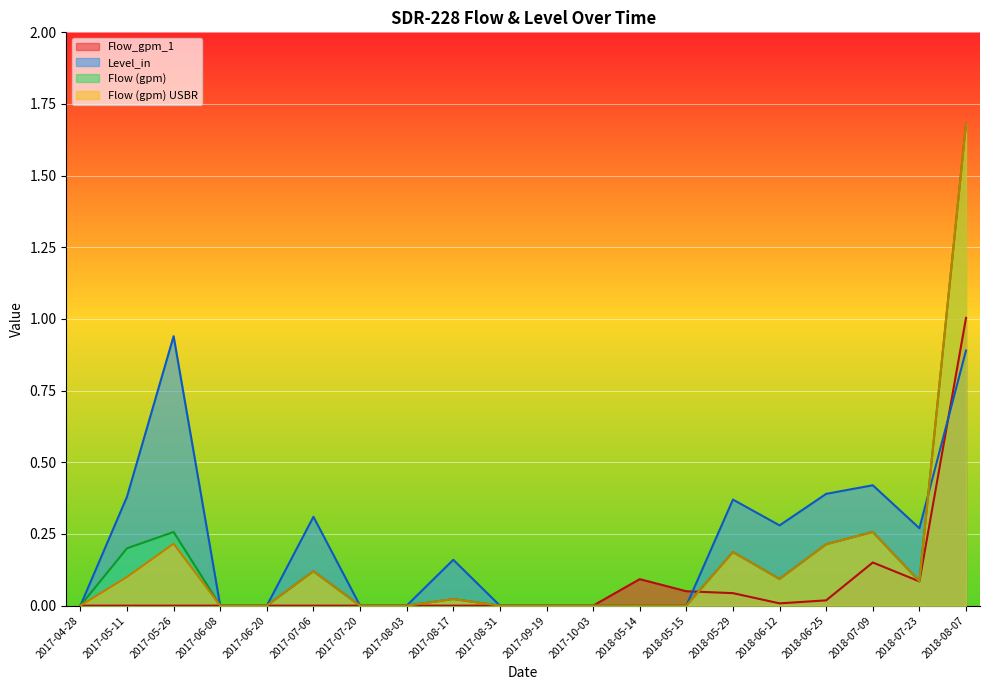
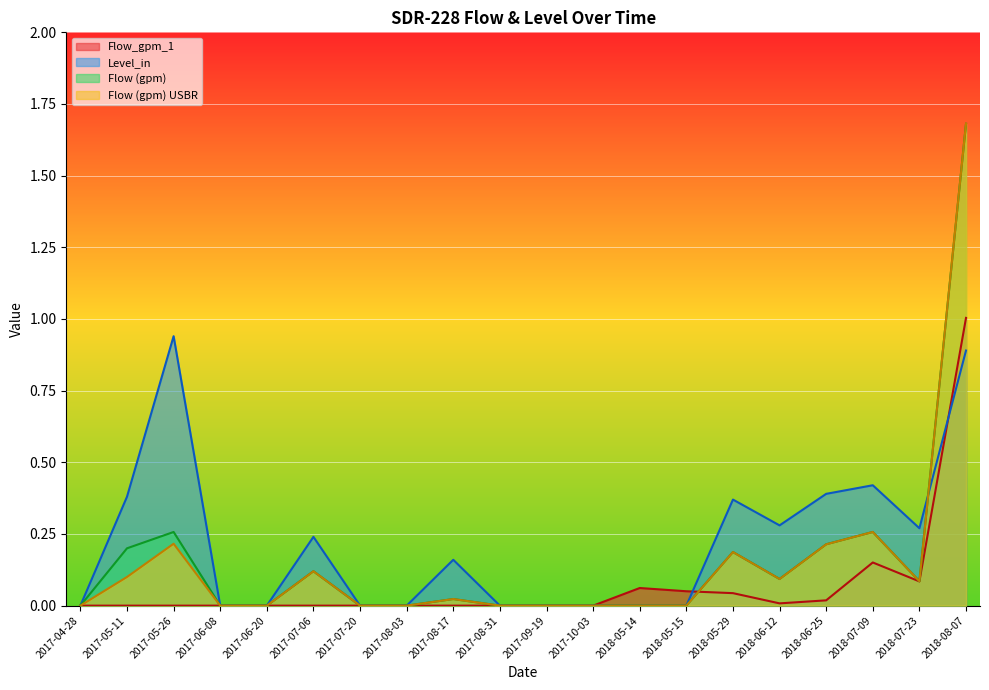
  {
    "Flow_gpm_1": {
      "2017-05-11": 0.00,
      "2017-05-26": 0.00,
      "2017-07-06": 0.00,
      "2017-08-17": 0.00,
-     "2018-05-14": 0.09,
+     "2018-05-14": 0.06,
      "2018-05-15": 0.05,
      "2018-05-29": 0.04,
      "2018-06-12": 0.01,
      "2018-06-25": 0.02,
      "2018-07-09": 0.15,
      "2018-08-07": 1.00
    },
    "Level_in": {
      "2017-05-11": 0.38,
      "2017-05-26": 0.94,
-     "2017-07-06": 0.31,
+     "2017-07-06": 0.24,
      "2017-08-17": 0.16,
      "2018-05-29": 0.37,
      "2018-06-12": 0.28,
      "2018-06-25": 0.39,
      "2018-07-09": 0.42,
      "2018-07-23": 0.27,
      "2018-08-07": 0.89
    },
    "Flow (gpm)": {
      "2017-05-11": 0.20,
      "2017-05-26": 0.26
    },
    "Flow (gpm) USBR": {
      "2017-05-11": 0.10,
      "2017-05-26": 0.22
    }
  }
